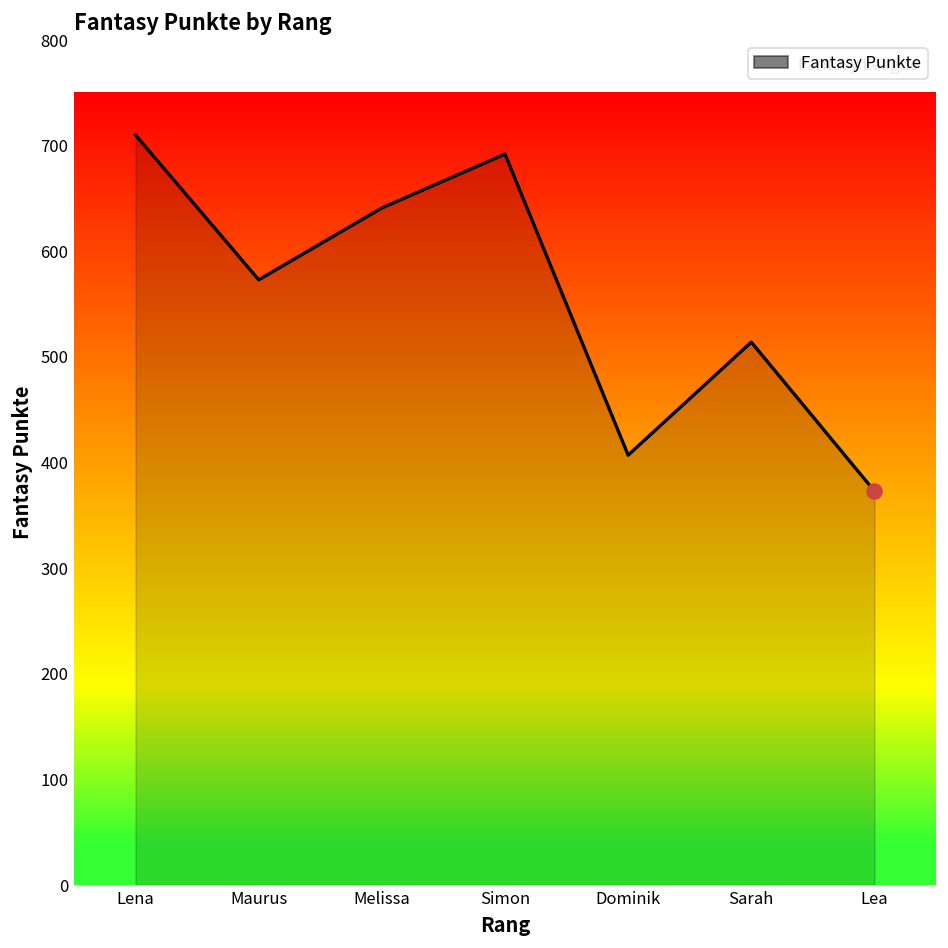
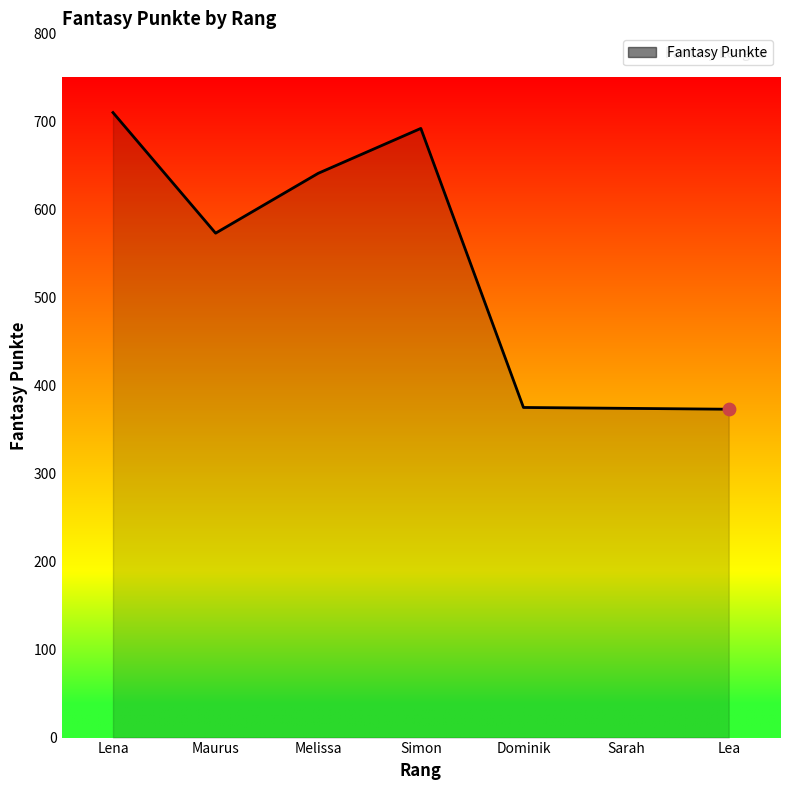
  {
    "Fantasy Punkte": {
      "Lena": 710,
      "Maurus": 570,
      "Melissa": 640,
      "Simon": 690,
-     "Dominik": 410,
-     "Sarah": 510
+     "Dominik": 380,
+     "Sarah": 370
    }
  }
